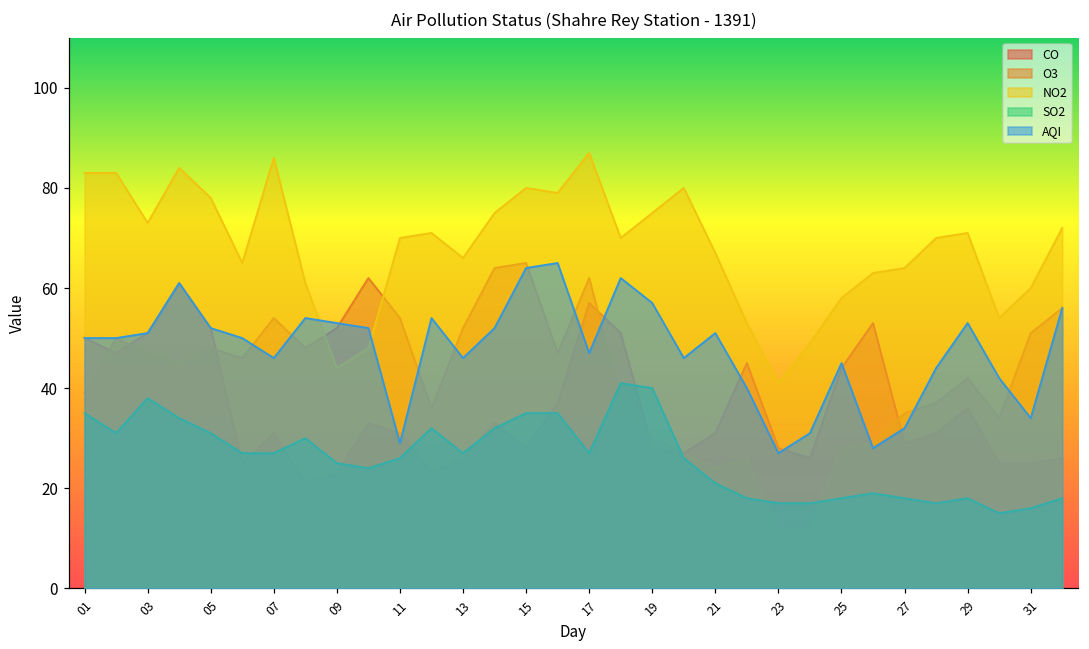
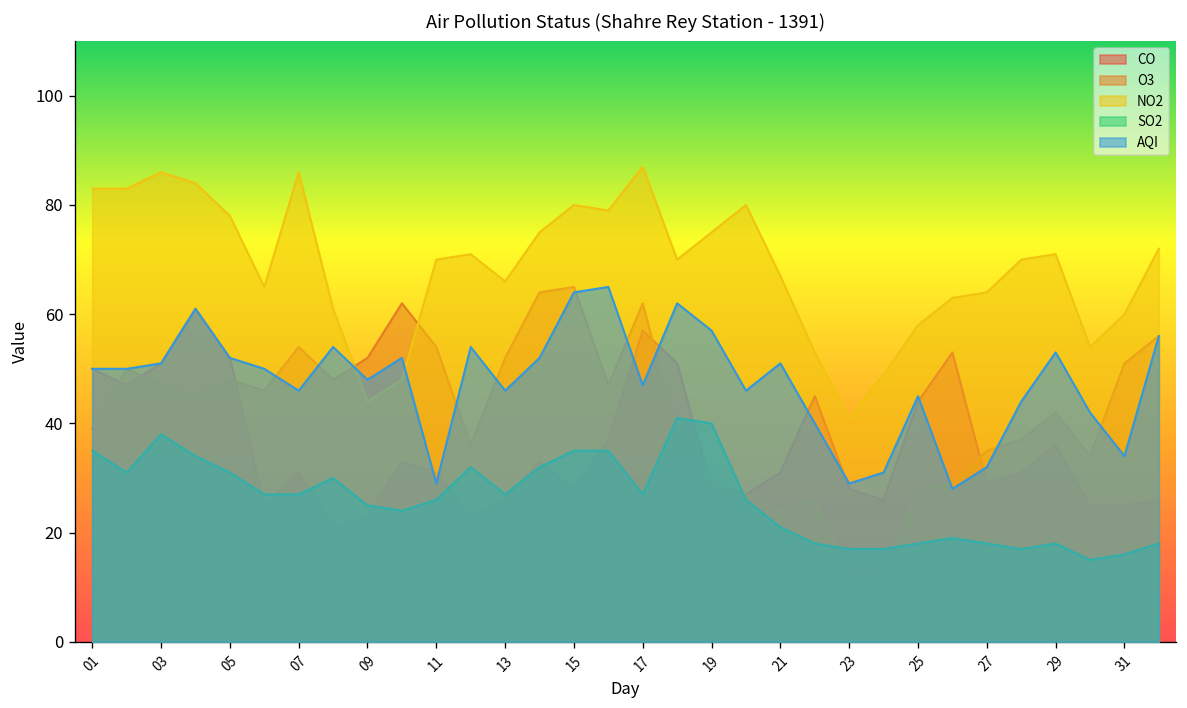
  {
    "NO2": {
      "01": 83,
-     "03": 73,
+     "03": 86,
      "05": 78,
      "07": 86,
      "09": 44,
      "11": 70,
      "13": 66,
      "15": 80,
      "17": 87,
      "19": 75,
      "21": 67,
      "23": 41,
      "25": 58,
      "27": 64,
      "29": 71,
      "31": 60
    },
    "SO2": {
      "01": 35,
      "03": 38,
      "05": 31,
      "07": 27,
      "09": 25,
      "11": 26,
      "13": 27,
      "15": 35,
      "17": 27,
      "19": 40,
      "21": 21,
      "23": 17,
      "25": 18,
      "27": 18,
      "29": 18,
      "31": 16
    },
    "AQI": {
      "07": 46,
-     "09": 53,
+     "09": 48,
      "11": 29,
      "13": 46,
      "15": 64,
      "17": 47,
      "19": 57,
      "21": 51,
-     "23": 27,
+     "23": 29,
      "25": 45,
      "27": 32,
      "29": 53,
      "31": 34
    }
  }
